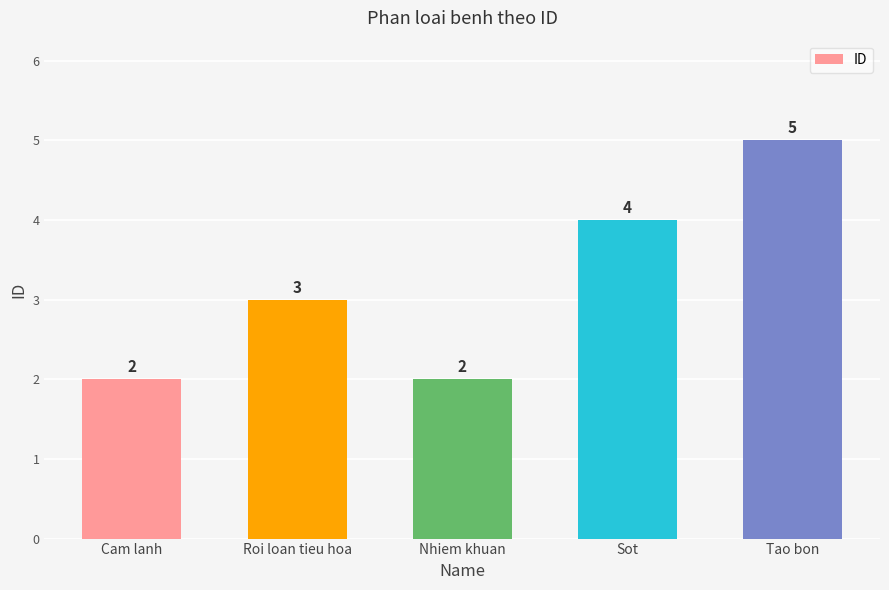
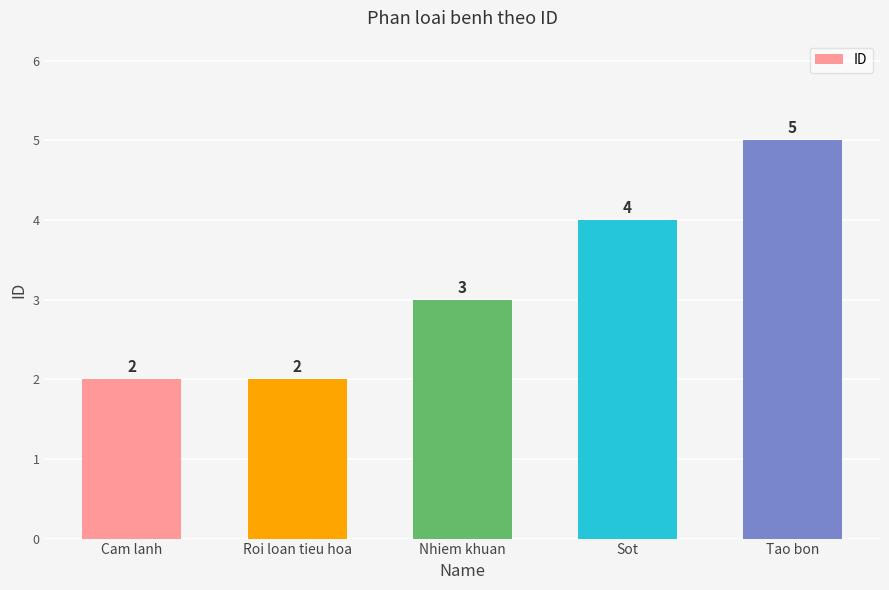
  {
    "Cam lanh": 2,
-   "Roi loan tieu hoa": 3,
-   "Nhiem khuan": 2,
+   "Roi loan tieu hoa": 2,
+   "Nhiem khuan": 3,
    "Sot": 4,
    "Tao bon": 5
  }
